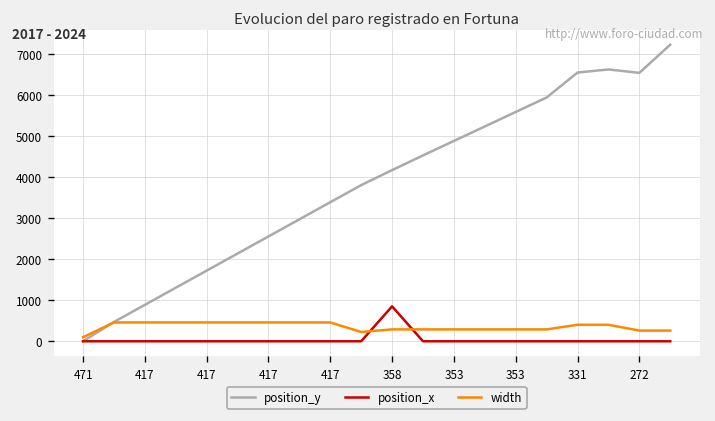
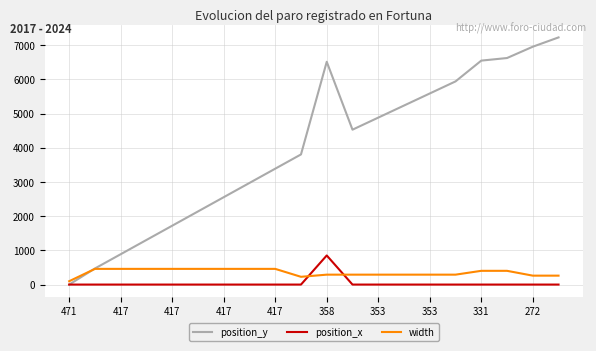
  {
    "position_y": {
-     "358": 4200,
+     "358": 6500,
      "331": 6600,
-     "272": 6500
+     "272": 7000
    },
    "position_x": {
      "358": 900,
      "331": 0,
      "272": 0
    },
    "width": {
      "471": 100,
      "358": 300,
      "331": 400,
      "272": 300
    }
  }
